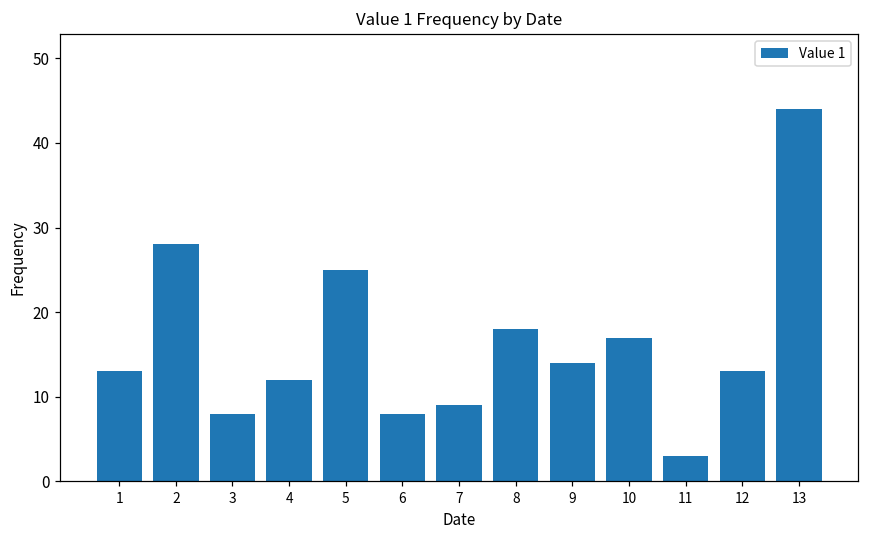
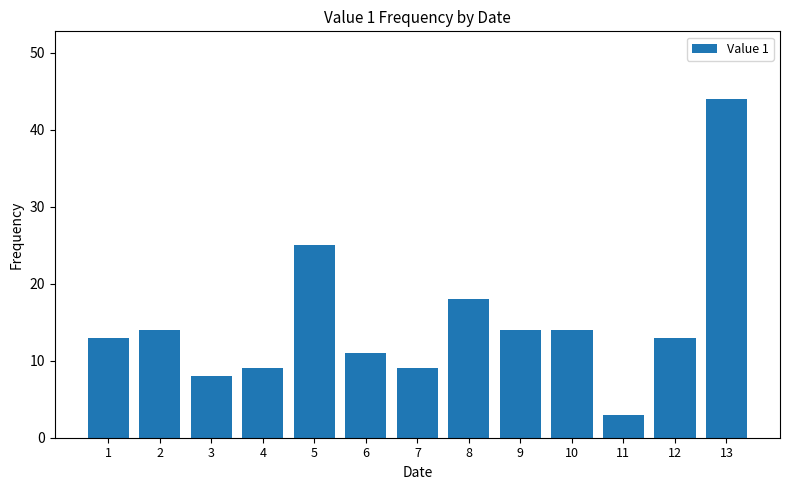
  {
    "1": 13,
-   "2": 28,
+   "2": 14,
    "3": 8,
-   "4": 12,
+   "4": 9,
    "5": 25,
-   "6": 8,
+   "6": 11,
    "7": 9,
    "8": 18,
    "9": 14,
-   "10": 17,
+   "10": 14,
    "11": 3,
    "12": 13,
    "13": 44
  }
